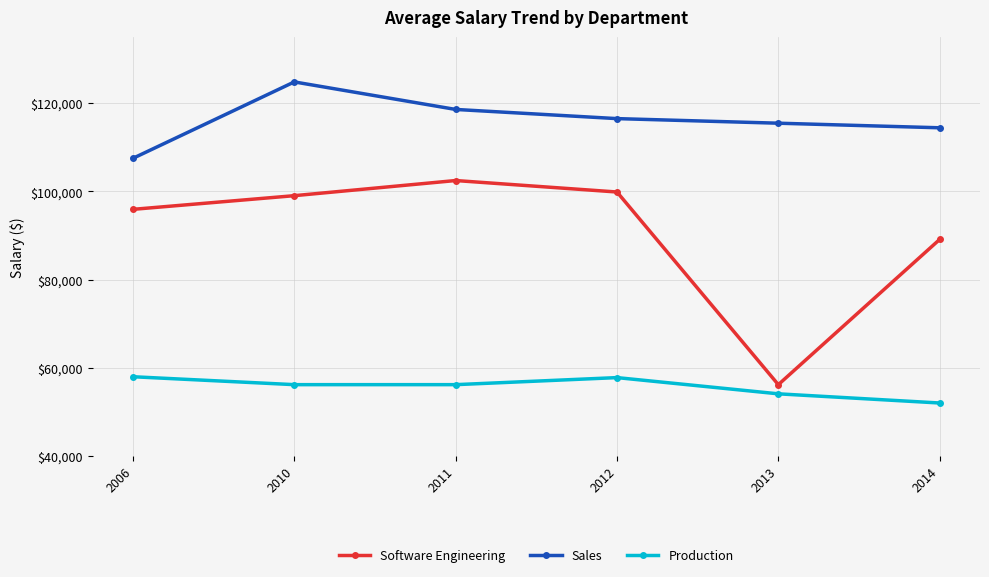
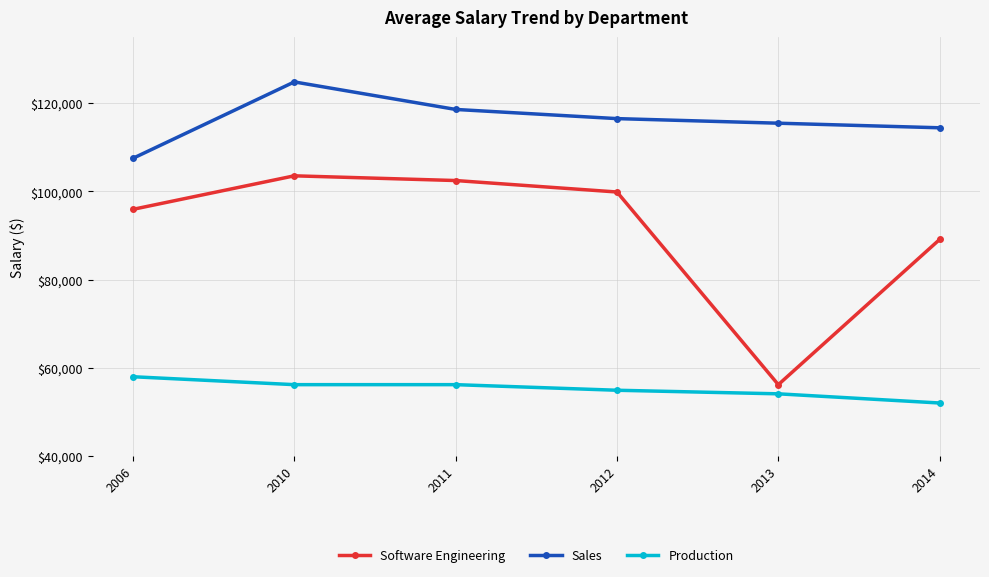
  {
    "Software Engineering": {
      "2006": "$96,000",
-     "2010": "$99,000",
+     "2010": "$104,000",
      "2011": "$102,000",
      "2012": "$100,000",
      "2013": "$56,000",
      "2014": "$89,000"
    },
    "Sales": {
      "2006": "$107,000",
      "2010": "$125,000",
      "2011": "$119,000",
      "2012": "$116,000",
      "2013": "$115,000",
      "2014": "$114,000"
    },
    "Production": {
      "2006": "$58,000",
      "2010": "$56,000",
      "2011": "$56,000",
-     "2012": "$58,000",
+     "2012": "$55,000",
      "2013": "$54,000",
      "2014": "$52,000"
    }
  }
